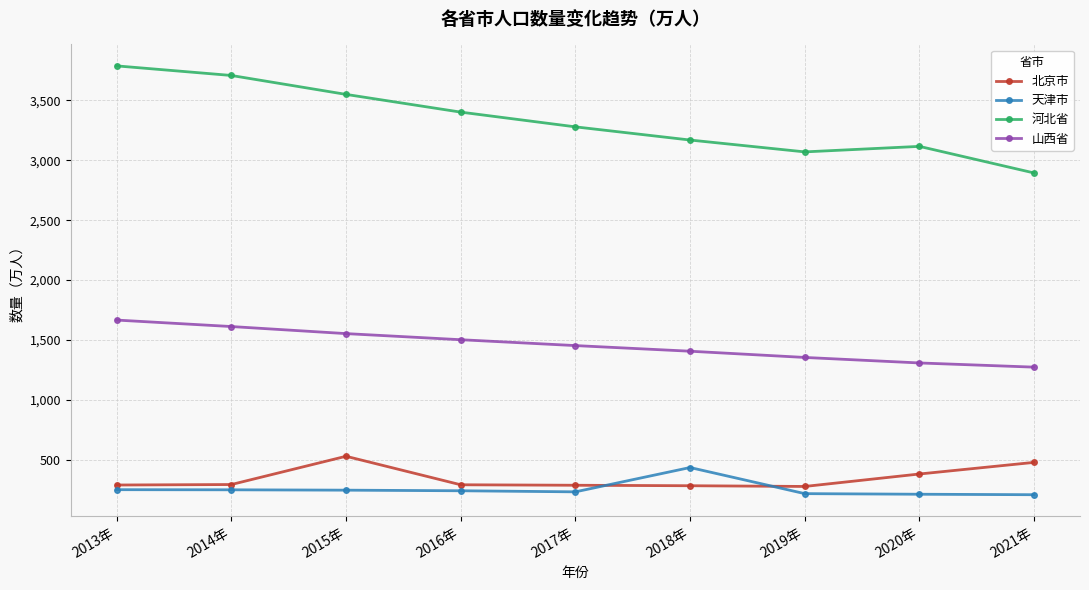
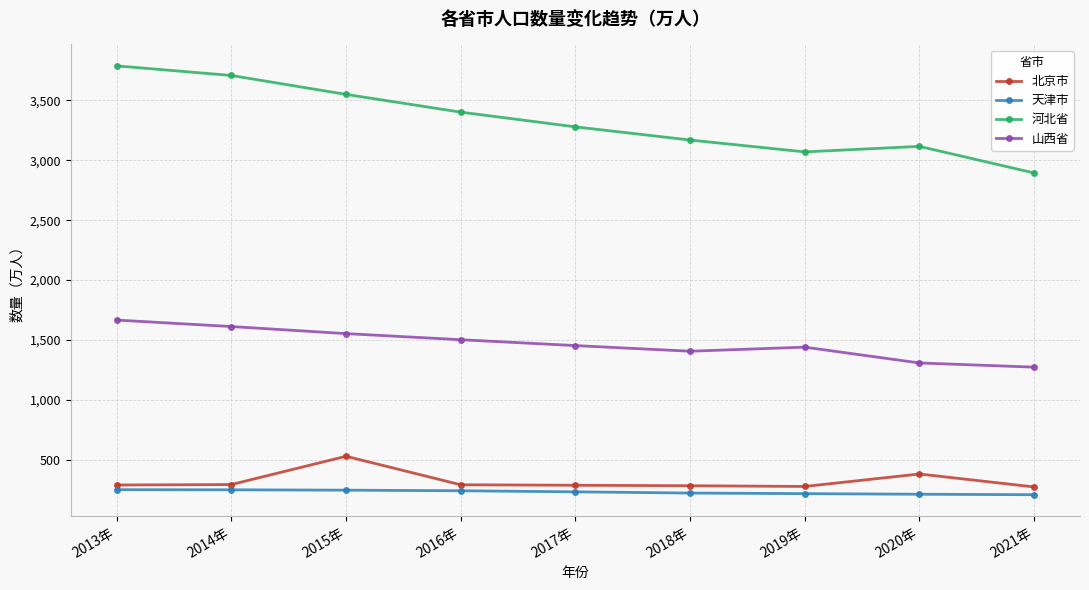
  {
    "北京市": {
      "2013年": "290",
      "2014年": "290",
      "2015年": "530",
      "2016年": "290",
      "2017年": "290",
      "2018年": "280",
      "2019年": "280",
      "2020年": "380",
-     "2021年": "480"
+     "2021年": "270"
    },
    "天津市": {
      "2013年": "250",
      "2014年": "250",
      "2015年": "250",
      "2016年": "240",
      "2017年": "230",
-     "2018年": "440",
+     "2018年": "220",
      "2019年": "220",
      "2020年": "210",
      "2021年": "210"
    },
    "河北省": {
      "2013年": "3,790",
      "2014年": "3,710",
      "2015年": "3,550",
      "2016年": "3,400",
      "2017年": "3,280",
      "2018年": "3,170",
      "2019年": "3,070",
      "2020年": "3,120",
      "2021年": "2,890"
    },
    "山西省": {
      "2013年": "1,670",
      "2014年": "1,610",
      "2015年": "1,550",
      "2016年": "1,500",
      "2017年": "1,450",
      "2018年": "1,410",
-     "2019年": "1,350",
+     "2019年": "1,440",
      "2020年": "1,310",
      "2021年": "1,270"
    }
  }
